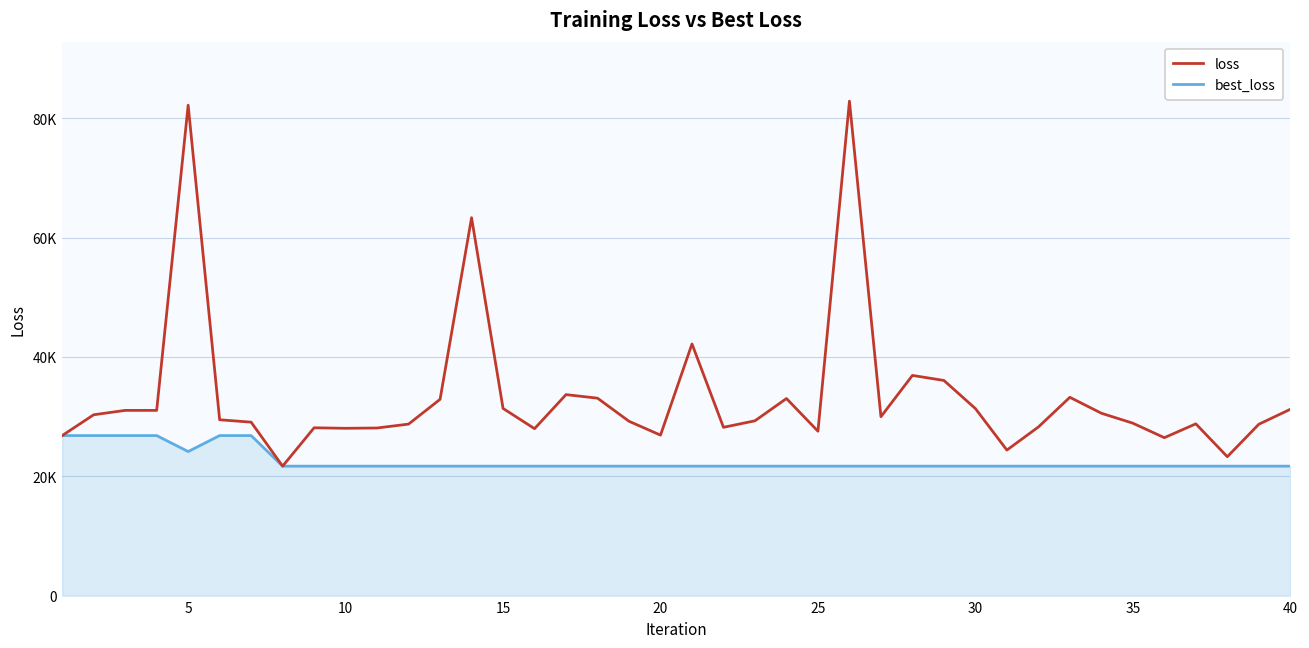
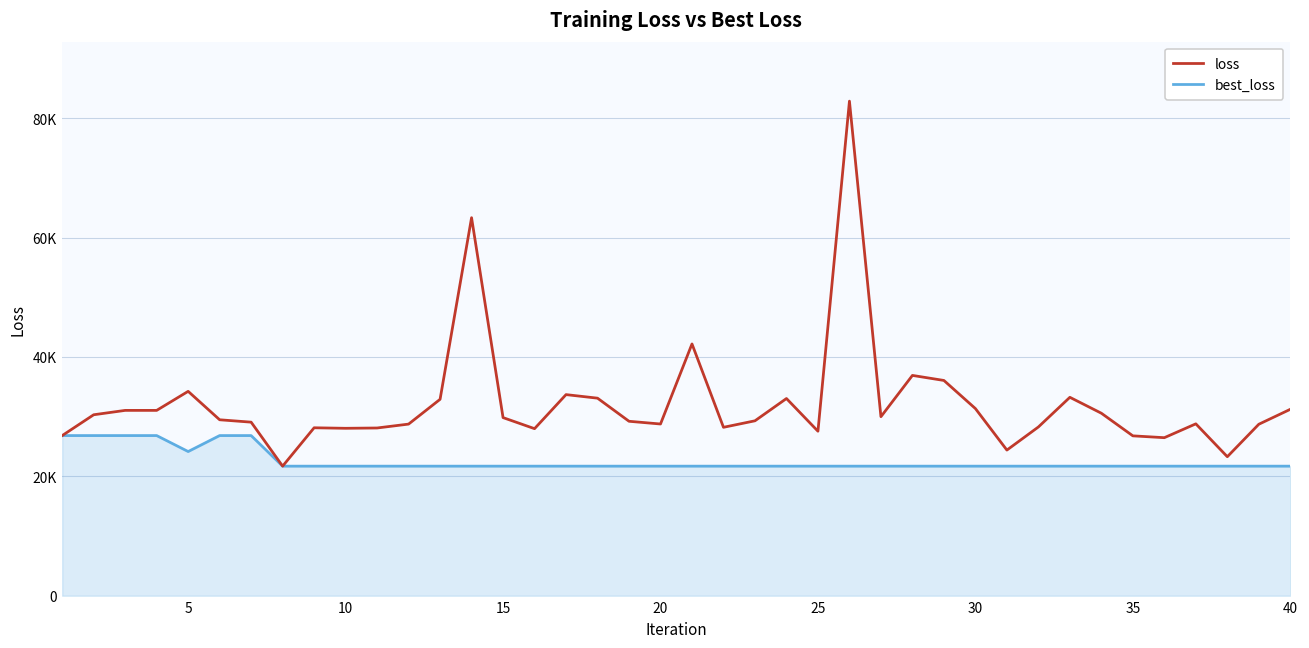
  {
    "loss": {
-     "5": 82000,
+     "5": 34000,
      "10": 28000,
-     "15": 31000,
-     "20": 27000,
+     "15": 30000,
+     "20": 29000,
      "25": 28000,
      "30": 31000,
-     "35": 29000,
+     "35": 27000,
      "40": 31000
    },
    "best_loss": {
      "5": 24000,
      "10": 22000,
      "15": 22000,
      "20": 22000,
      "25": 22000,
      "30": 22000,
      "35": 22000,
      "40": 22000
    }
  }
